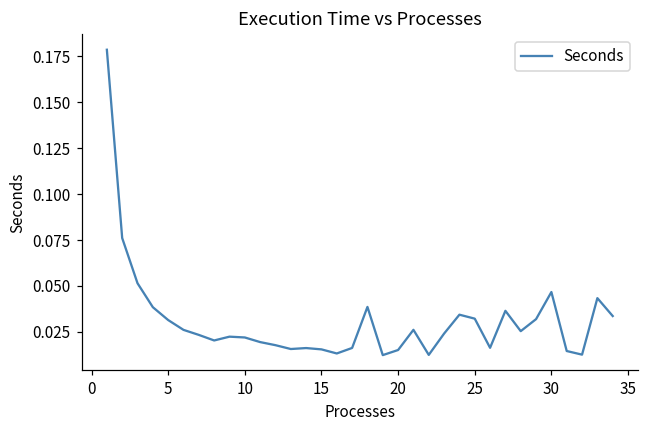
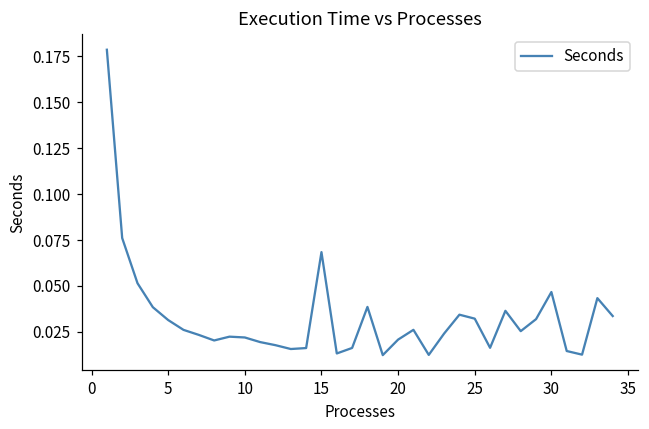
  {
    "5": 0.031,
    "10": 0.022,
-   "15": 0.015,
-   "20": 0.015,
+   "15": 0.068,
+   "20": 0.021,
    "25": 0.032,
    "30": 0.047
  }
